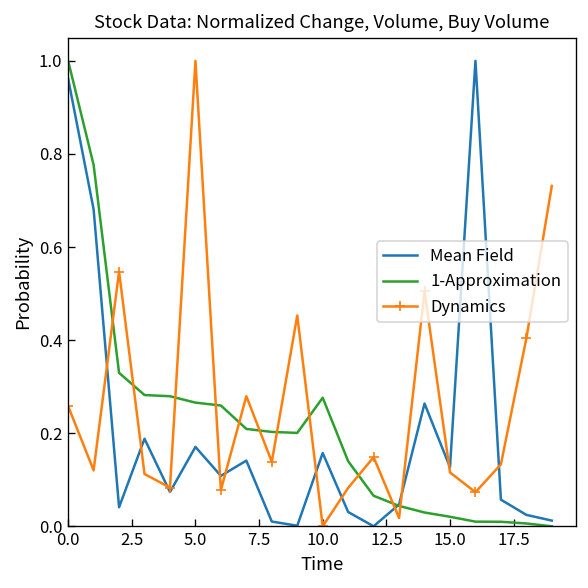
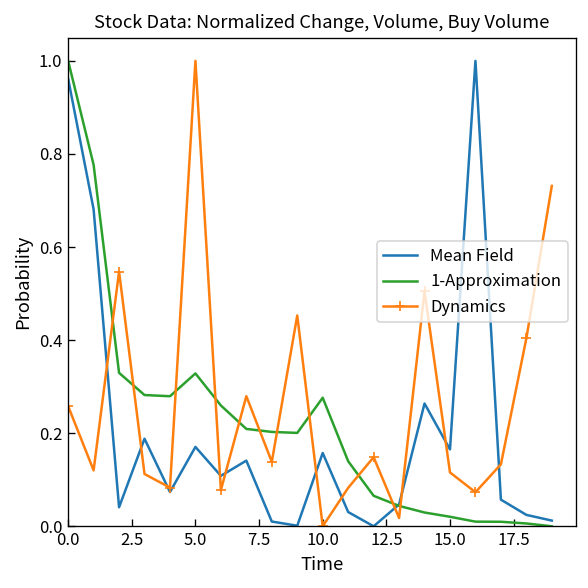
  {
    "Mean Field": {
      "0.0": 0.96,
      "5.0": 0.17,
      "10.0": 0.16,
-     "15.0": 0.13
+     "15.0": 0.17
    },
    "1-Approximation": {
      "0.0": 1.00,
-     "5.0": 0.27,
+     "5.0": 0.33,
      "10.0": 0.28,
      "15.0": 0.02
    },
    "Dynamics": {
      "0.0": 0.26,
      "5.0": 1.00,
      "10.0": 0.00,
      "15.0": 0.12
    }
  }
